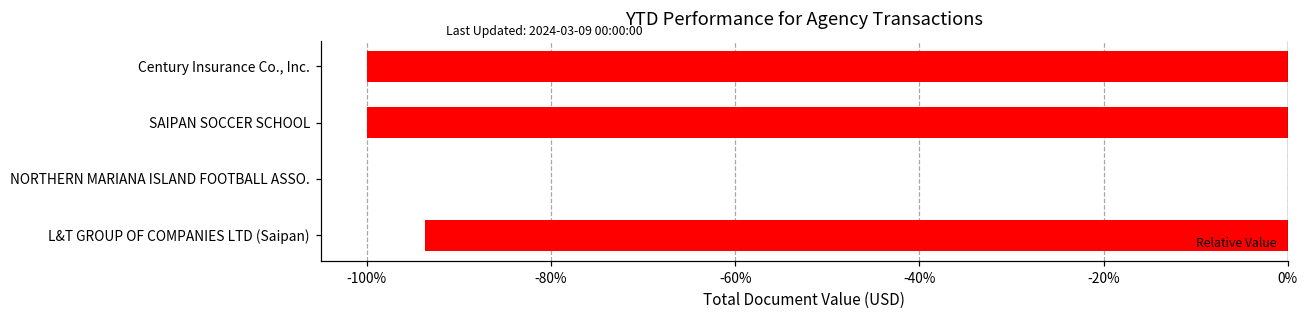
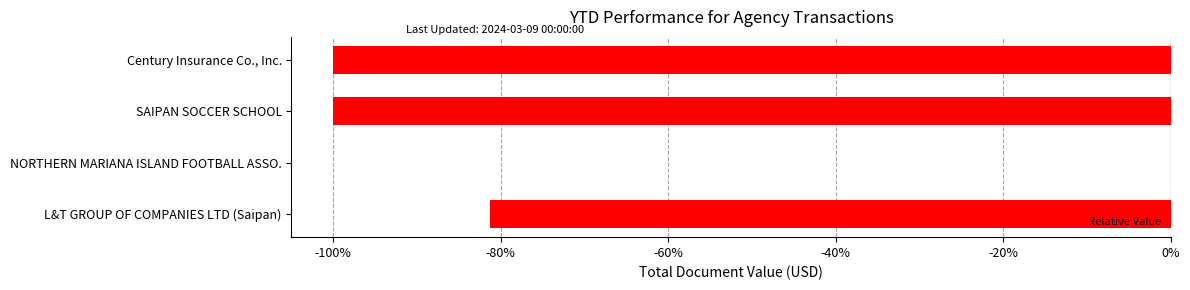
  {
    "Century Insurance Co., Inc.": "-100%",
    "SAIPAN SOCCER SCHOOL": "-100%",
    "NORTHERN MARIANA ISLAND FOOTBALL ASSO.": "0%",
-   "L&T GROUP OF COMPANIES LTD (Saipan)": "-94%"
+   "L&T GROUP OF COMPANIES LTD (Saipan)": "-81%"
  }
